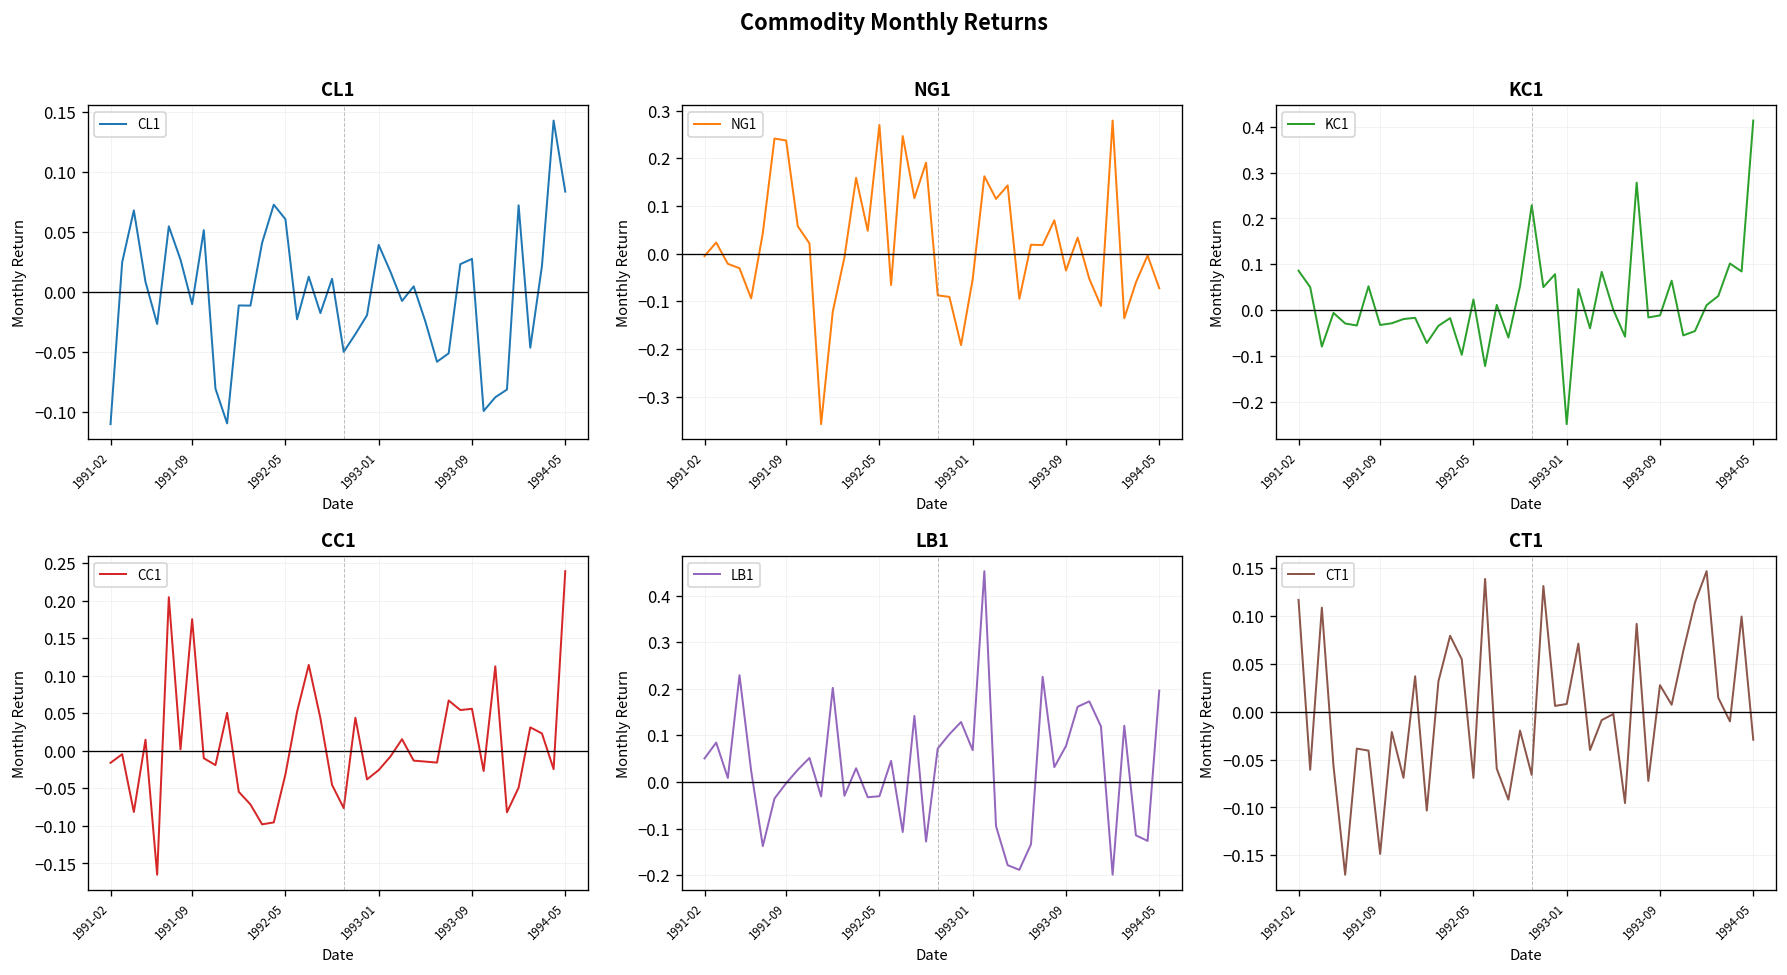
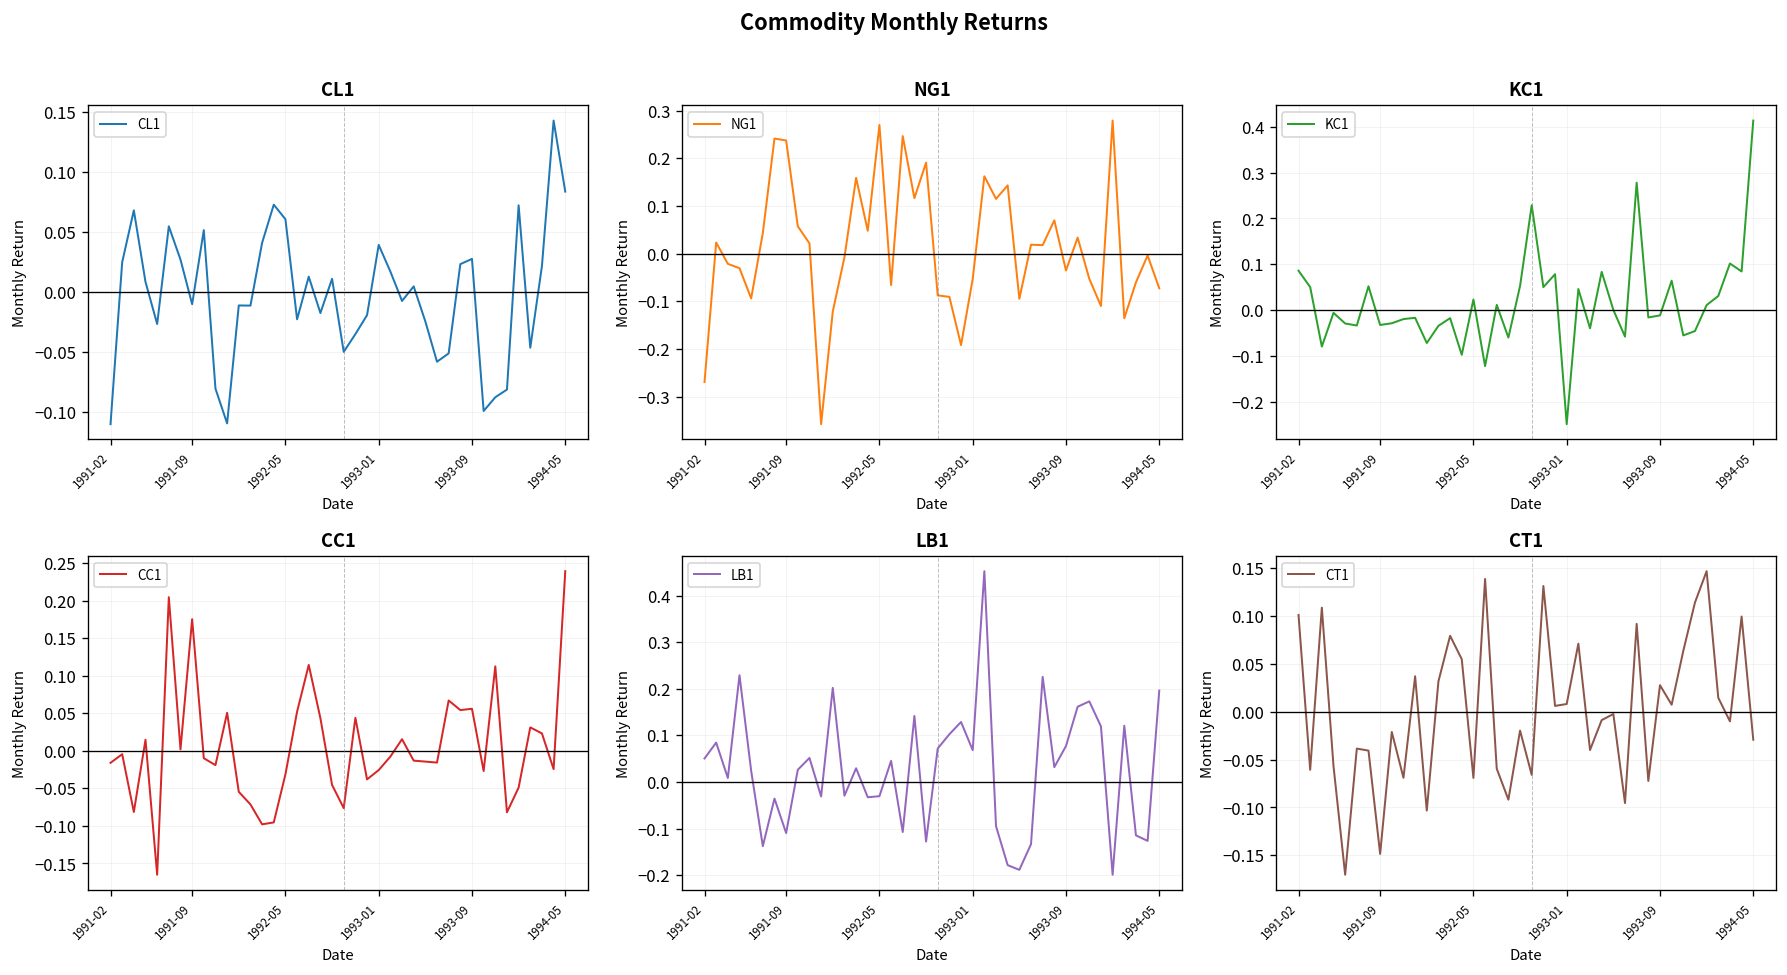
  {
    "CL1": {
      "1991-02": -0.11,
      "1991-09": -0.01,
      "1992-05": 0.06,
      "1993-01": 0.04,
      "1993-09": 0.03,
      "1994-05": 0.08
    },
    "NG1": {
-     "1991-02": -0.01,
+     "1991-02": -0.27,
      "1991-09": 0.24,
      "1992-05": 0.27,
      "1993-01": -0.05,
      "1993-09": -0.04,
      "1994-05": -0.07
    },
    "KC1": {
      "1991-02": 0.09,
      "1991-09": -0.03,
      "1992-05": 0.02,
      "1993-01": -0.25,
      "1993-09": -0.01,
      "1994-05": 0.41
    },
    "CC1": {
      "1991-02": -0.02,
      "1991-09": 0.18,
      "1992-05": -0.03,
      "1993-01": -0.03,
      "1993-09": 0.06,
      "1994-05": 0.24
    },
    "LB1": {
      "1991-02": 0.05,
-     "1991-09": 0.00,
+     "1991-09": -0.11,
      "1992-05": -0.03,
      "1993-01": 0.07,
      "1993-09": 0.08,
      "1994-05": 0.20
    },
    "CT1": {
-     "1991-02": 0.12,
+     "1991-02": 0.10,
      "1991-09": -0.15,
      "1992-05": -0.07,
      "1993-01": 0.01,
      "1993-09": 0.03,
      "1994-05": -0.03
    }
  }
